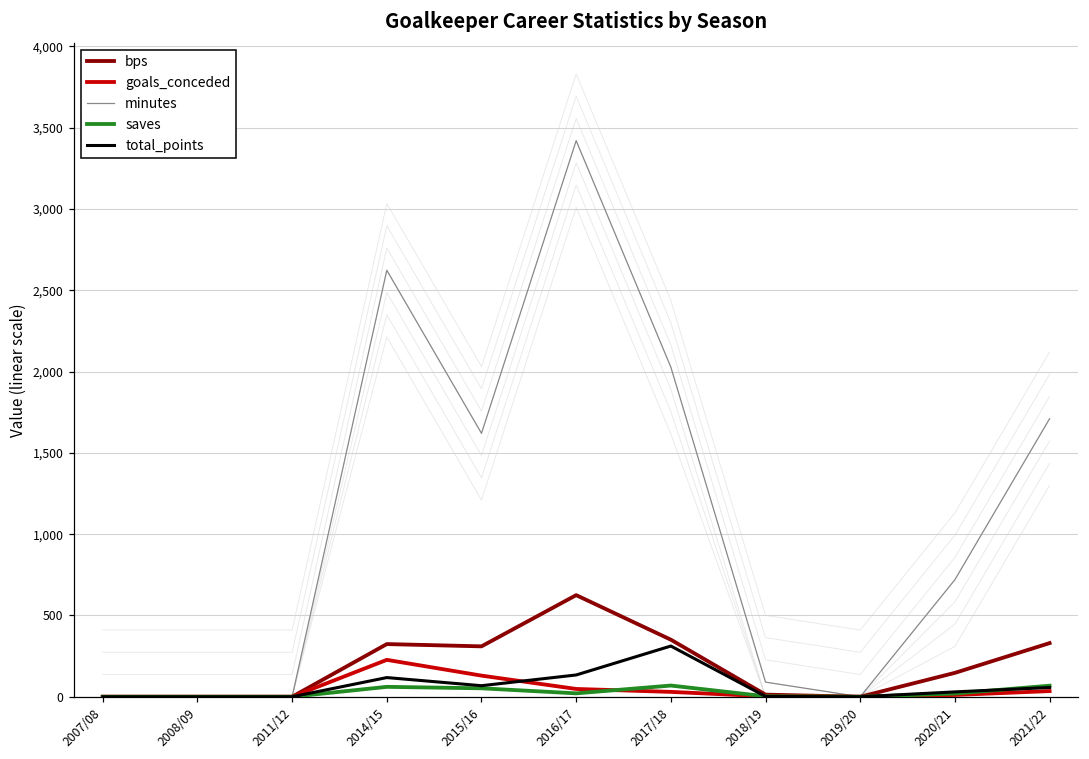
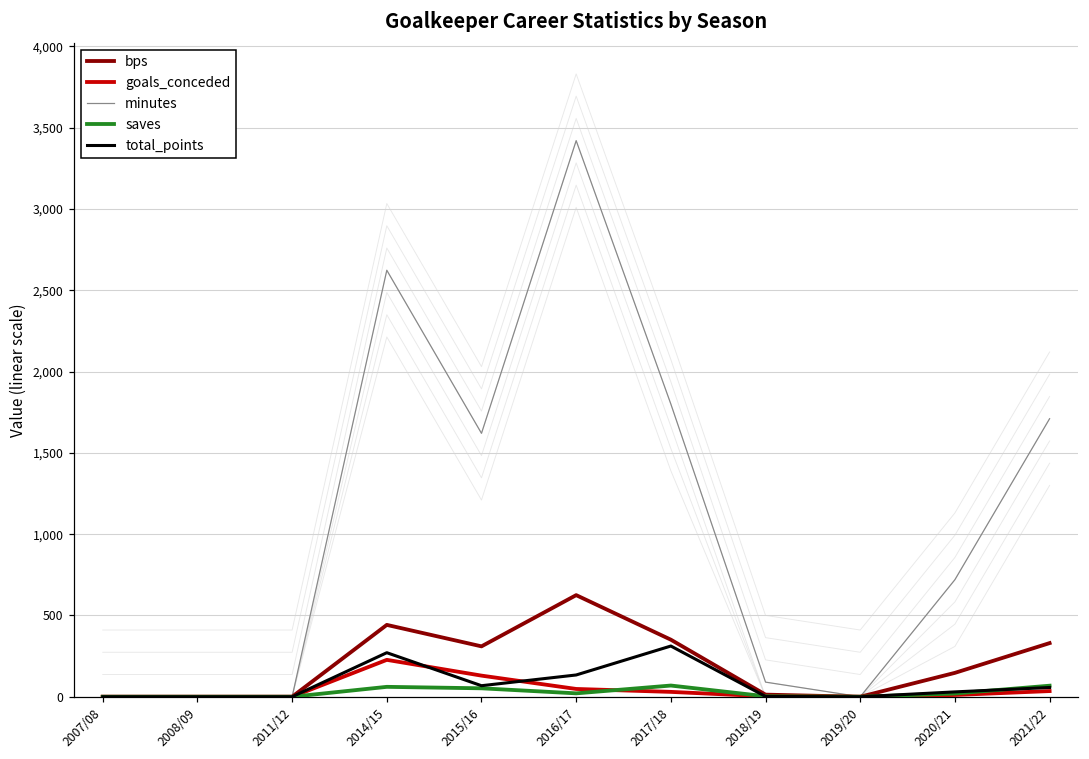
  {
    "minutes": {
      "2014/15": "2,620",
      "2015/16": "1,620",
      "2016/17": "3,420",
-     "2017/18": "2,030",
+     "2017/18": "1,800",
      "2018/19": "90",
      "2020/21": "720",
      "2021/22": "1,710"
    },
    "bps": {
-     "2014/15": "320",
+     "2014/15": "440",
      "2015/16": "310",
      "2016/17": "630",
      "2017/18": "350",
      "2020/21": "150",
      "2021/22": "330"
    },
    "goals_conceded": {
      "2014/15": "230",
      "2015/16": "130",
      "2016/17": "50",
      "2017/18": "30",
      "2021/22": "40"
    },
    "saves": {
      "2014/15": "60",
      "2016/17": "20",
      "2017/18": "70"
    },
    "total_points": {
-     "2014/15": "120",
+     "2014/15": "270",
      "2016/17": "130",
      "2017/18": "310"
    }
  }
